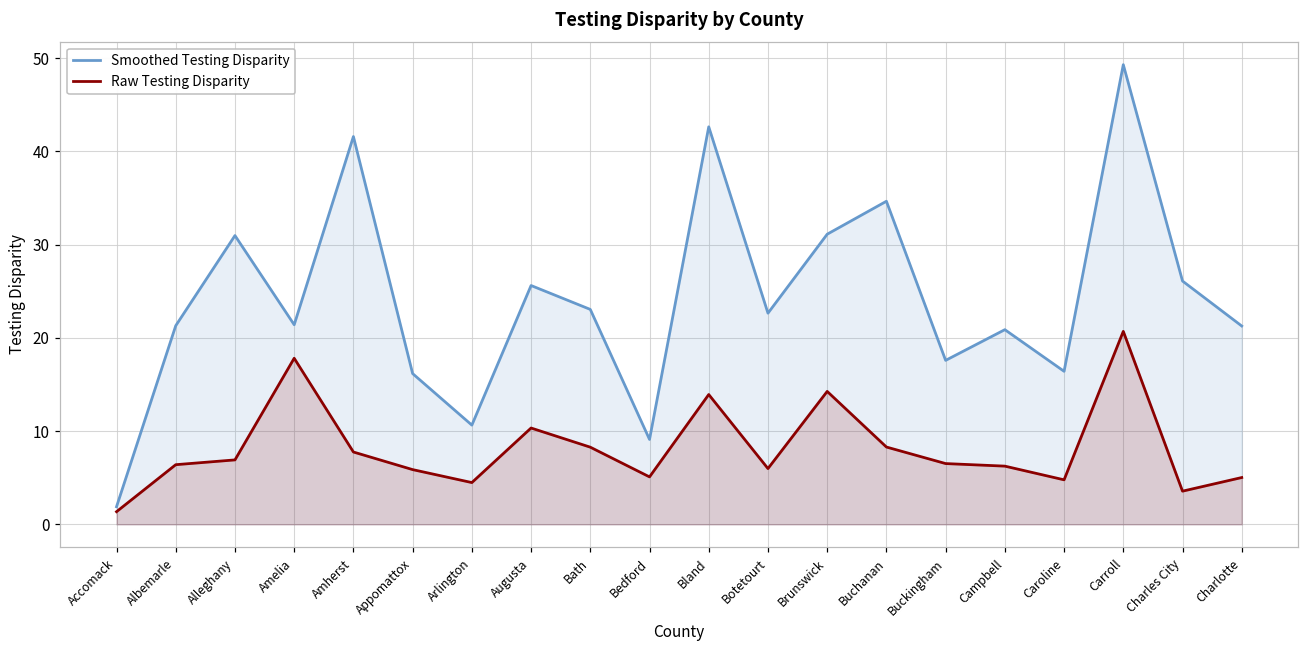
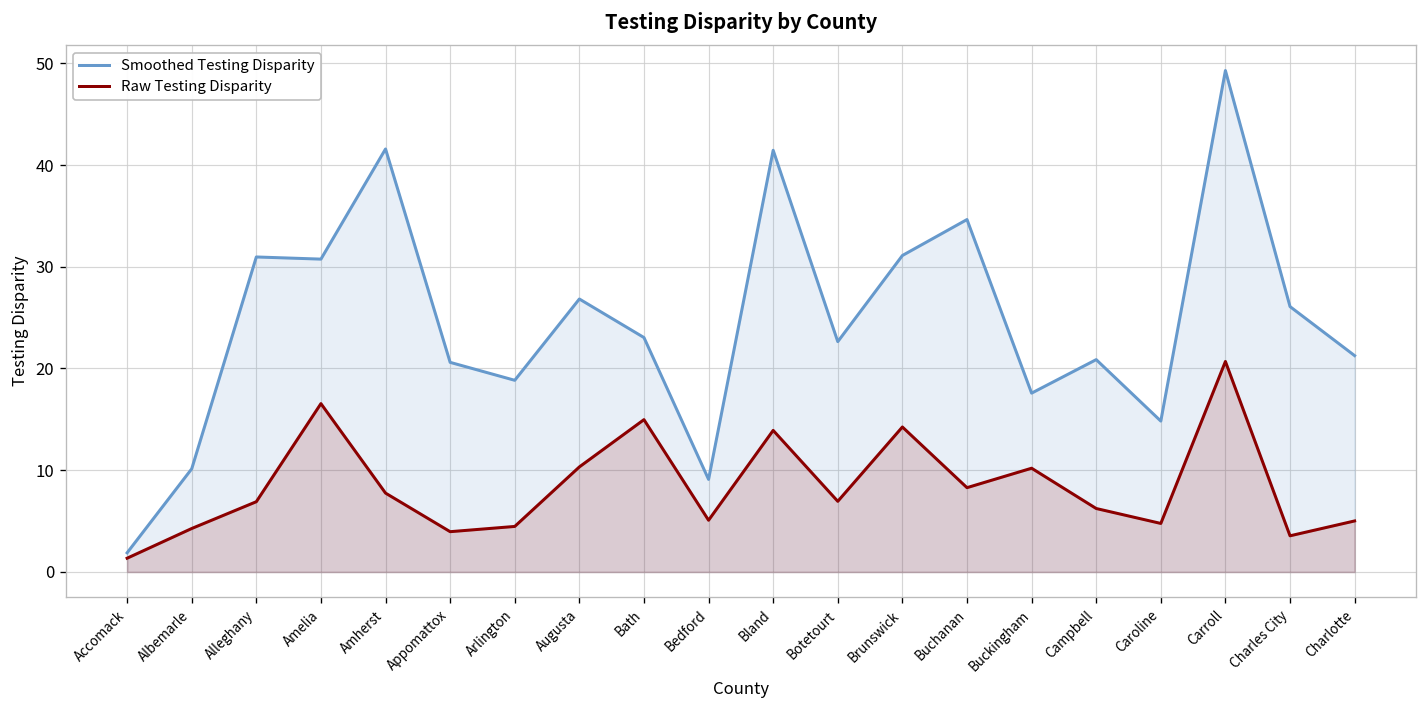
  {
    "Smoothed Testing Disparity": {
      "Accomack": 2,
-     "Albemarle": 21,
+     "Albemarle": 10,
      "Alleghany": 31,
-     "Amelia": 21,
+     "Amelia": 31,
      "Amherst": 42,
-     "Appomattox": 16,
-     "Arlington": 11,
-     "Augusta": 26,
+     "Appomattox": 21,
+     "Arlington": 19,
+     "Augusta": 27,
      "Bath": 23,
      "Bedford": 9,
-     "Bland": 43,
+     "Bland": 41,
      "Botetourt": 23,
      "Brunswick": 31,
      "Buchanan": 35,
      "Buckingham": 18,
      "Campbell": 21,
-     "Caroline": 16,
+     "Caroline": 15,
      "Carroll": 49,
      "Charles City": 26,
      "Charlotte": 21
    },
    "Raw Testing Disparity": {
      "Accomack": 1,
-     "Albemarle": 6,
+     "Albemarle": 4,
      "Alleghany": 7,
-     "Amelia": 18,
+     "Amelia": 17,
      "Amherst": 8,
-     "Appomattox": 6,
+     "Appomattox": 4,
      "Arlington": 4,
      "Augusta": 10,
-     "Bath": 8,
+     "Bath": 15,
      "Bedford": 5,
      "Bland": 14,
-     "Botetourt": 6,
+     "Botetourt": 7,
      "Brunswick": 14,
      "Buchanan": 8,
-     "Buckingham": 7,
+     "Buckingham": 10,
      "Campbell": 6,
      "Caroline": 5,
      "Carroll": 21,
      "Charles City": 4,
      "Charlotte": 5
    }
  }
